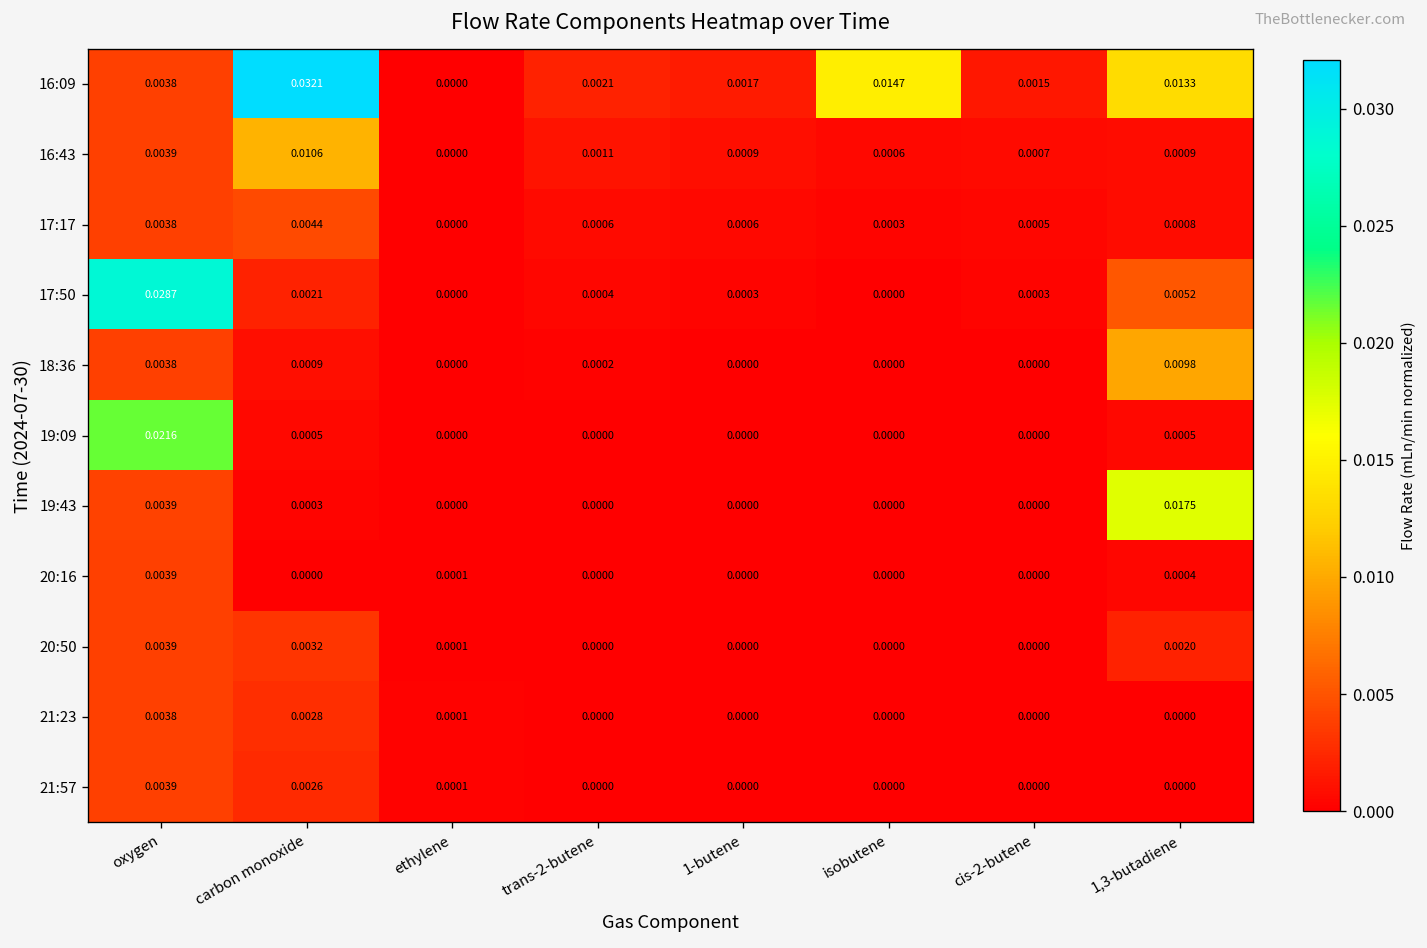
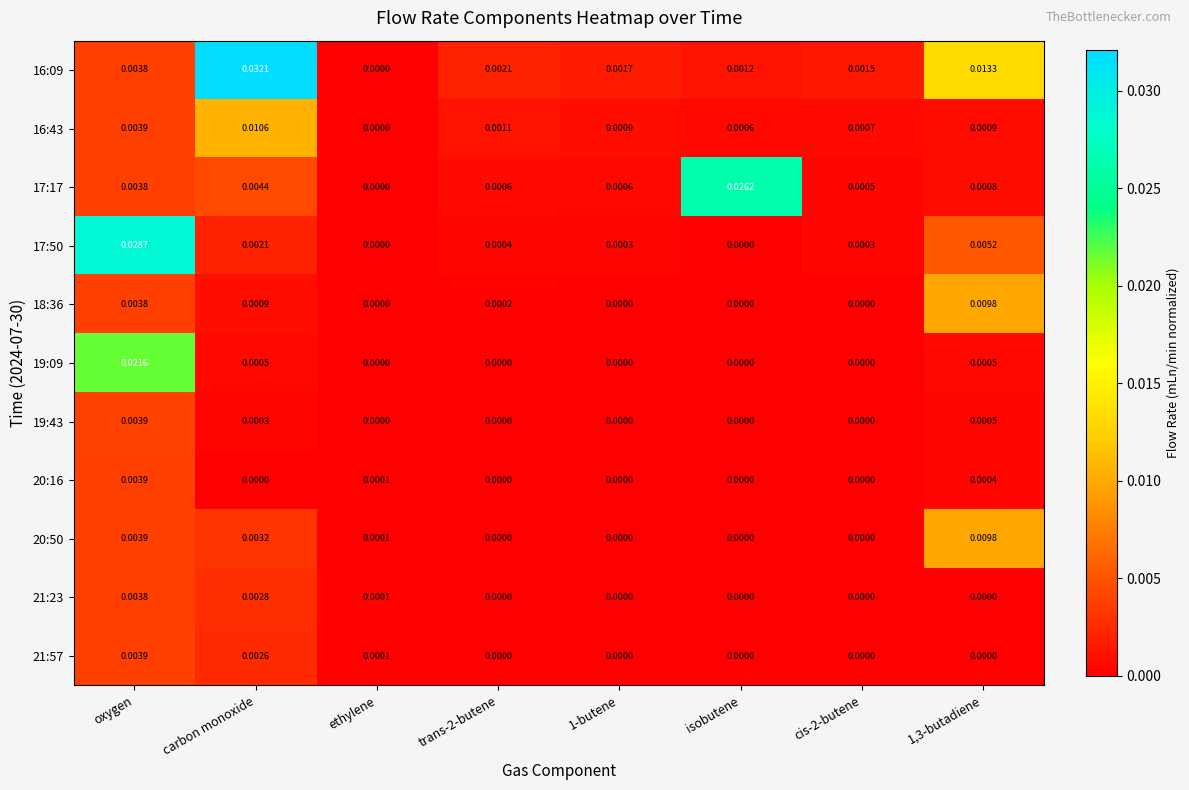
  {
    "16:09": {
      "oxygen": 0.0038,
      "carbon monoxide": 0.0321,
      "ethylene": 0.0000,
      "trans-2-butene": 0.0021,
      "1-butene": 0.0017,
-     "isobutene": 0.0147,
+     "isobutene": 0.0012,
      "cis-2-butene": 0.0015,
      "1,3-butadiene": 0.0133
    },
    "16:43": {
      "oxygen": 0.0039,
      "carbon monoxide": 0.0106,
      "ethylene": 0.0000,
      "trans-2-butene": 0.0011,
      "1-butene": 0.0009,
      "isobutene": 0.0006,
      "cis-2-butene": 0.0007,
      "1,3-butadiene": 0.0009
    },
    "17:17": {
      "oxygen": 0.0038,
      "carbon monoxide": 0.0044,
      "ethylene": 0.0000,
      "trans-2-butene": 0.0006,
      "1-butene": 0.0006,
-     "isobutene": 0.0003,
+     "isobutene": 0.0262,
      "cis-2-butene": 0.0005,
      "1,3-butadiene": 0.0008
    },
    "17:50": {
      "oxygen": 0.0287,
      "carbon monoxide": 0.0021,
      "ethylene": 0.0000,
      "trans-2-butene": 0.0004,
      "1-butene": 0.0003,
      "isobutene": 0.0000,
      "cis-2-butene": 0.0003,
      "1,3-butadiene": 0.0052
    },
    "18:36": {
      "oxygen": 0.0038,
      "carbon monoxide": 0.0009,
      "ethylene": 0.0000,
      "trans-2-butene": 0.0002,
      "1-butene": 0.0000,
      "isobutene": 0.0000,
      "cis-2-butene": 0.0000,
      "1,3-butadiene": 0.0098
    },
    "19:09": {
      "oxygen": 0.0216,
      "carbon monoxide": 0.0005,
      "ethylene": 0.0000,
      "trans-2-butene": 0.0000,
      "1-butene": 0.0000,
      "isobutene": 0.0000,
      "cis-2-butene": 0.0000,
      "1,3-butadiene": 0.0005
    },
    "19:43": {
      "oxygen": 0.0039,
      "carbon monoxide": 0.0003,
      "ethylene": 0.0000,
      "trans-2-butene": 0.0000,
      "1-butene": 0.0000,
      "isobutene": 0.0000,
      "cis-2-butene": 0.0000,
-     "1,3-butadiene": 0.0175
+     "1,3-butadiene": 0.0005
    },
    "20:16": {
      "oxygen": 0.0039,
      "carbon monoxide": 0.0000,
      "ethylene": 0.0001,
      "trans-2-butene": 0.0000,
      "1-butene": 0.0000,
      "isobutene": 0.0000,
      "cis-2-butene": 0.0000,
      "1,3-butadiene": 0.0004
    },
    "20:50": {
      "oxygen": 0.0039,
      "carbon monoxide": 0.0032,
      "ethylene": 0.0001,
      "trans-2-butene": 0.0000,
      "1-butene": 0.0000,
      "isobutene": 0.0000,
      "cis-2-butene": 0.0000,
-     "1,3-butadiene": 0.0020
+     "1,3-butadiene": 0.0098
    },
    "21:23": {
      "oxygen": 0.0038,
      "carbon monoxide": 0.0028,
      "ethylene": 0.0001,
      "trans-2-butene": 0.0000,
      "1-butene": 0.0000,
      "isobutene": 0.0000,
      "cis-2-butene": 0.0000,
      "1,3-butadiene": 0.0000
    },
    "21:57": {
      "oxygen": 0.0039,
      "carbon monoxide": 0.0026,
      "ethylene": 0.0001,
      "trans-2-butene": 0.0000,
      "1-butene": 0.0000,
      "isobutene": 0.0000,
      "cis-2-butene": 0.0000,
      "1,3-butadiene": 0.0000
    }
  }
